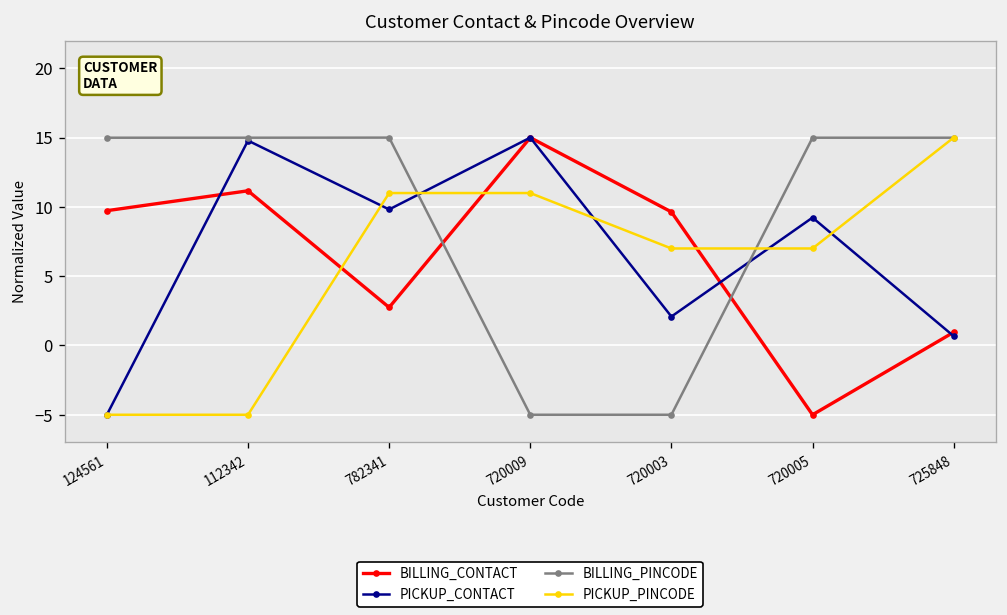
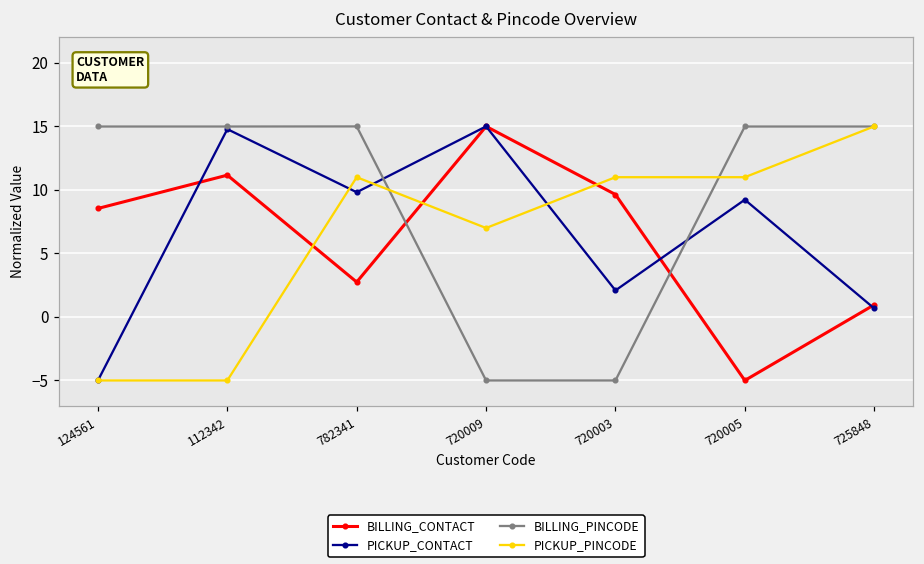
  {
    "BILLING_CONTACT": {
-     "124561": 9.7,
+     "124561": 8.5,
      "112342": 11.2,
      "782341": 2.7,
      "720003": 9.6,
      "720005": -5.0,
      "725848": 1.0
    },
    "PICKUP_CONTACT": {
      "782341": 9.8,
      "720003": 2.1,
      "720005": 9.2,
      "725848": 0.7
    },
    "BILLING_PINCODE": {
      "124561": 15.0,
      "782341": 15.0,
      "720009": -5.0,
      "720003": -5.0,
      "720005": 15.0
    },
    "PICKUP_PINCODE": {
      "112342": -5.0,
      "782341": 11.0,
-     "720009": 11.0,
-     "720003": 7.0,
-     "720005": 7.0
+     "720009": 7.0,
+     "720003": 11.0,
+     "720005": 11.0
    }
  }
